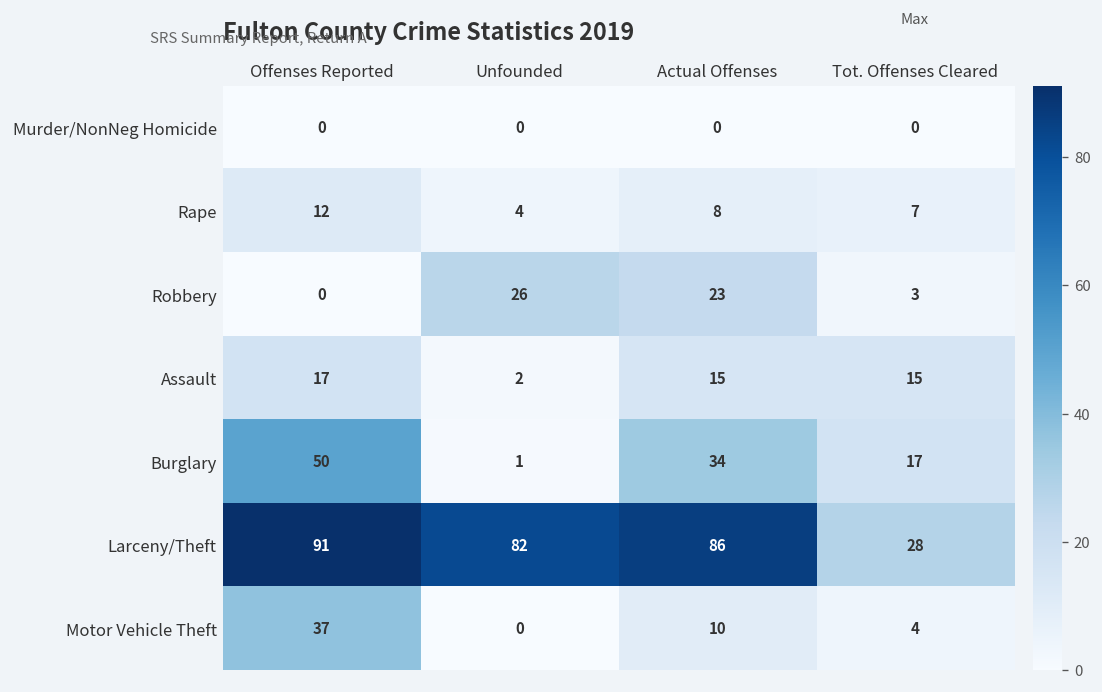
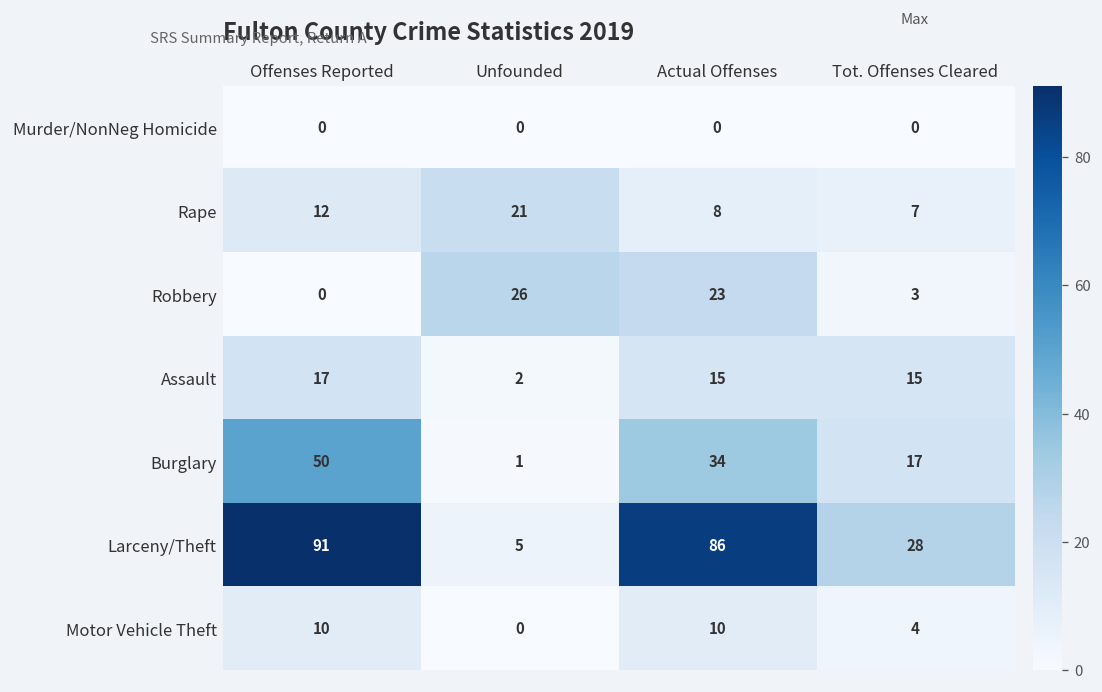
  {
    "Rape": {
-     "Unfounded": 4
+     "Unfounded": 21
    },
    "Larceny/Theft": {
-     "Unfounded": 82
+     "Unfounded": 5
    },
    "Motor Vehicle Theft": {
-     "Offenses Reported": 37
+     "Offenses Reported": 10
    }
  }
